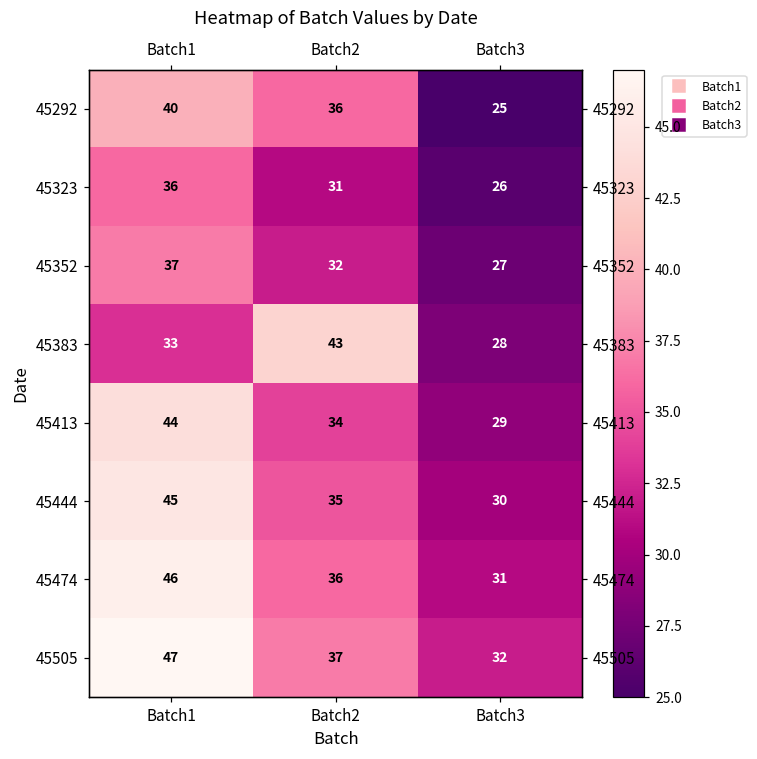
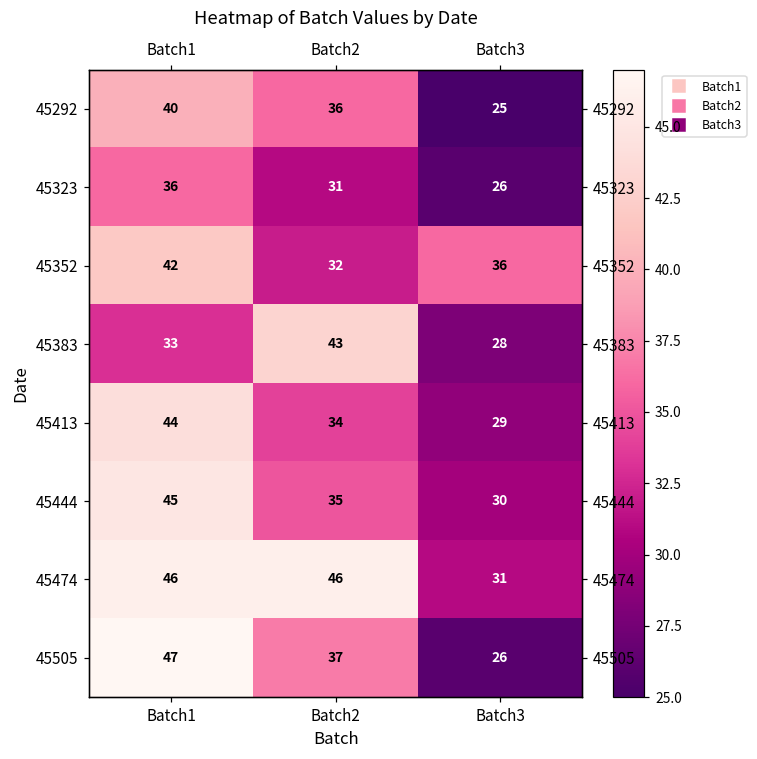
  {
    "45292": {
      "Batch1": 40,
      "Batch2": 36,
      "Batch3": 25
    },
    "45323": {
      "Batch1": 36,
      "Batch2": 31,
      "Batch3": 26
    },
    "45352": {
-     "Batch1": 37,
+     "Batch1": 42,
      "Batch2": 32,
-     "Batch3": 27
+     "Batch3": 36
    },
    "45383": {
      "Batch1": 33,
      "Batch2": 43,
      "Batch3": 28
    },
    "45413": {
      "Batch1": 44,
      "Batch2": 34,
      "Batch3": 29
    },
    "45444": {
      "Batch1": 45,
      "Batch2": 35,
      "Batch3": 30
    },
    "45474": {
      "Batch1": 46,
-     "Batch2": 36,
+     "Batch2": 46,
      "Batch3": 31
    },
    "45505": {
      "Batch1": 47,
      "Batch2": 37,
-     "Batch3": 32
+     "Batch3": 26
    }
  }
